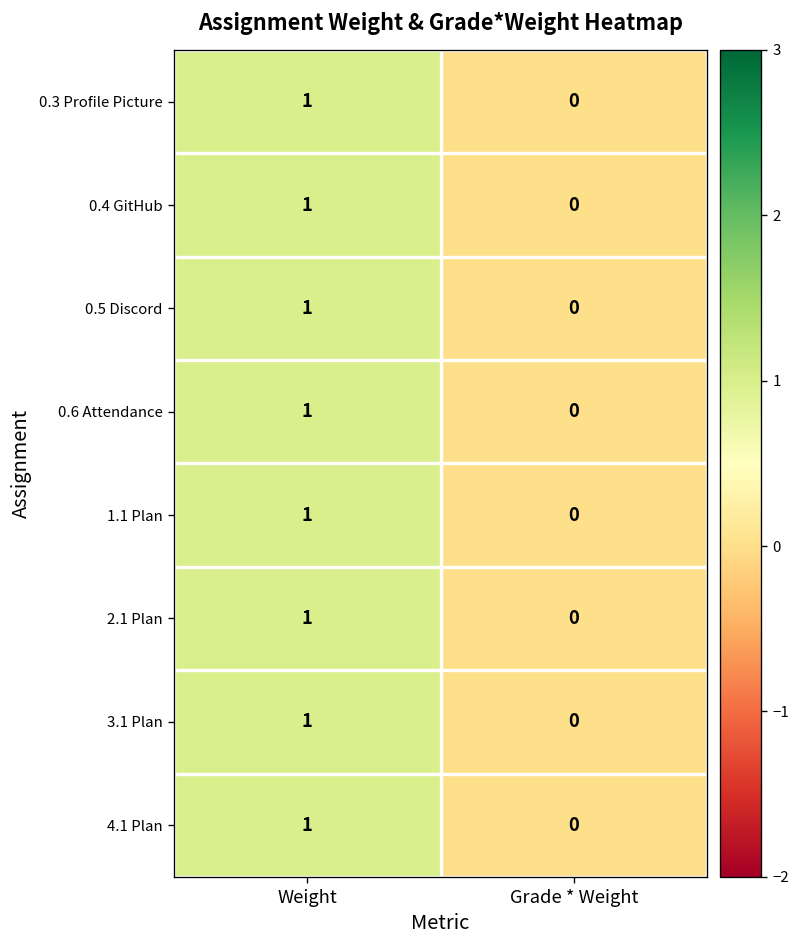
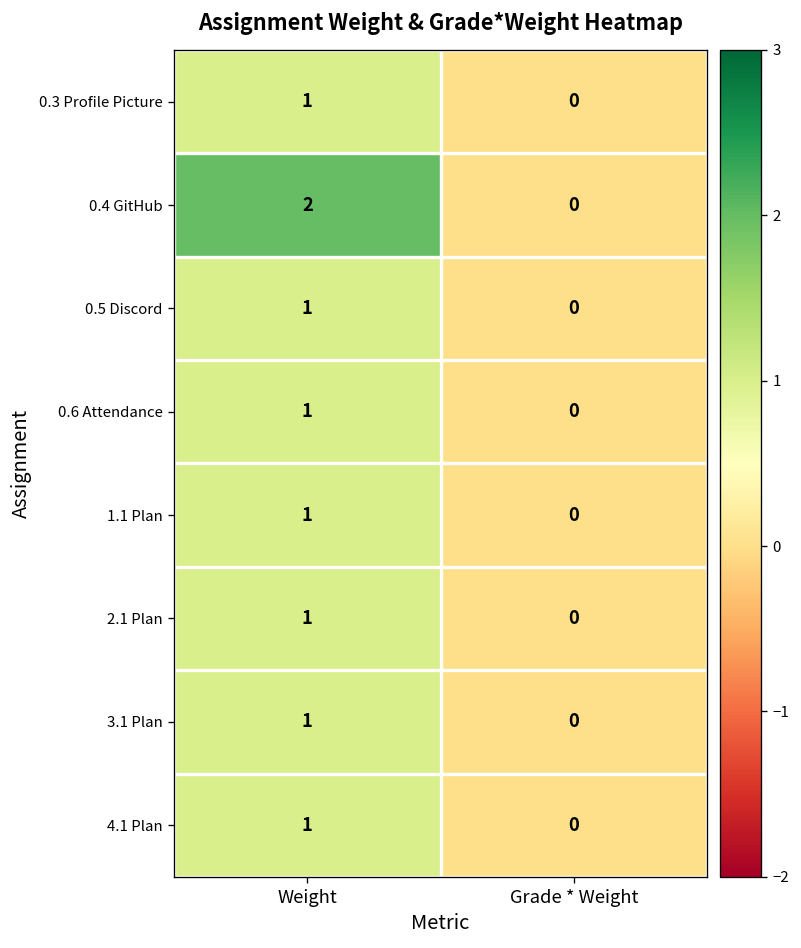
  {
    "0.3 Profile Picture": {
      "Weight": 1,
      "Grade * Weight": 0
    },
    "0.4 GitHub": {
-     "Weight": 1,
+     "Weight": 2,
      "Grade * Weight": 0
    },
    "0.5 Discord": {
      "Weight": 1,
      "Grade * Weight": 0
    },
    "0.6 Attendance": {
      "Weight": 1,
      "Grade * Weight": 0
    },
    "1.1 Plan": {
      "Weight": 1,
      "Grade * Weight": 0
    },
    "2.1 Plan": {
      "Weight": 1,
      "Grade * Weight": 0
    },
    "3.1 Plan": {
      "Weight": 1,
      "Grade * Weight": 0
    },
    "4.1 Plan": {
      "Weight": 1,
      "Grade * Weight": 0
    }
  }
